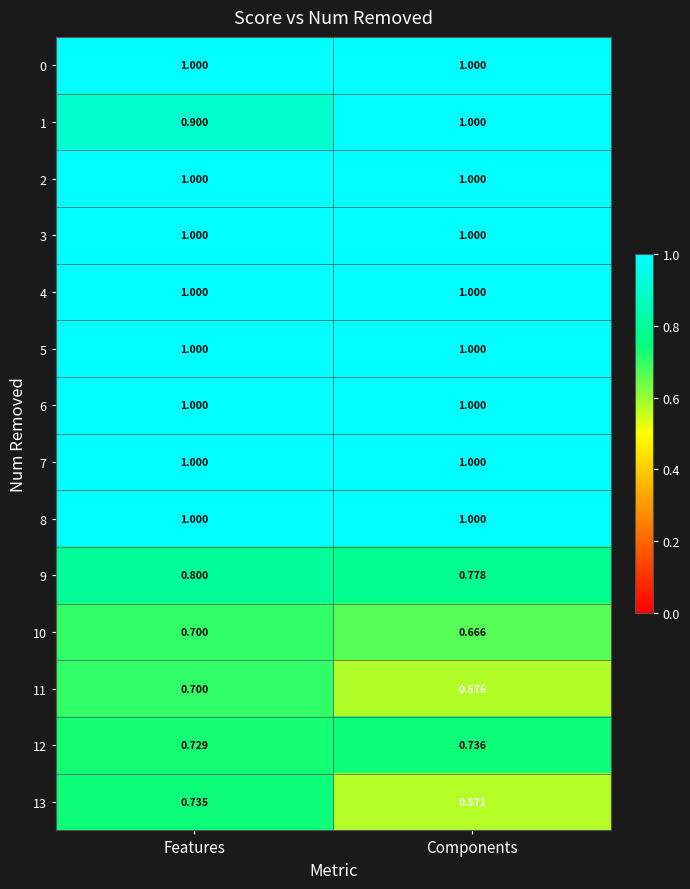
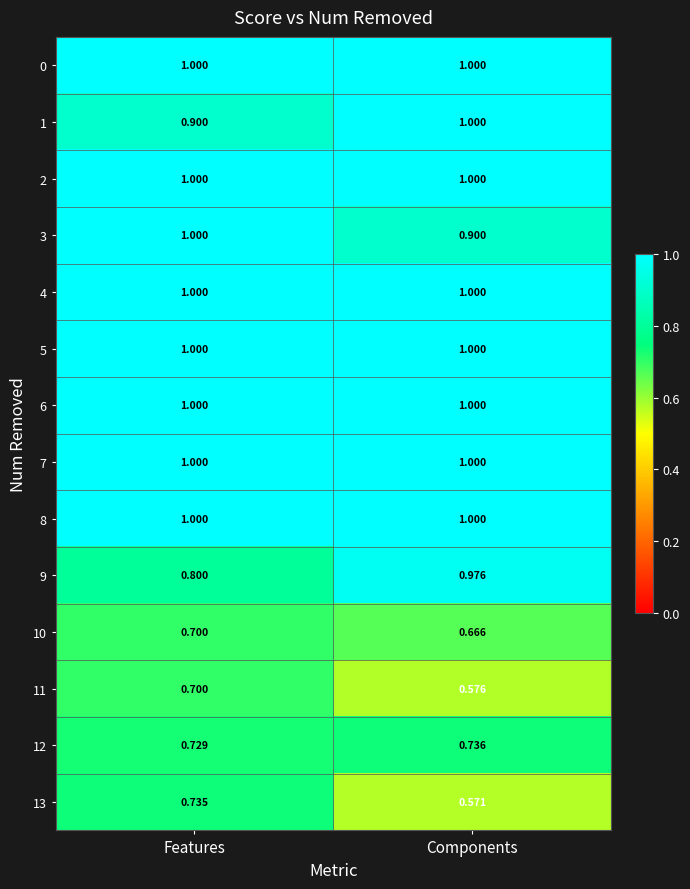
  {
    "0": {
      "Features": 1.000,
      "Components": 1.000
    },
    "1": {
      "Features": 0.900,
      "Components": 1.000
    },
    "2": {
      "Features": 1.000,
      "Components": 1.000
    },
    "3": {
      "Features": 1.000,
-     "Components": 1.000
+     "Components": 0.900
    },
    "4": {
      "Features": 1.000,
      "Components": 1.000
    },
    "5": {
      "Features": 1.000,
      "Components": 1.000
    },
    "6": {
      "Features": 1.000,
      "Components": 1.000
    },
    "7": {
      "Features": 1.000,
      "Components": 1.000
    },
    "8": {
      "Features": 1.000,
      "Components": 1.000
    },
    "9": {
      "Features": 0.800,
-     "Components": 0.778
+     "Components": 0.976
    },
    "10": {
      "Features": 0.700,
      "Components": 0.666
    },
    "11": {
      "Features": 0.700,
      "Components": 0.576
    },
    "12": {
      "Features": 0.729,
      "Components": 0.736
    },
    "13": {
      "Features": 0.735,
      "Components": 0.571
    }
  }
